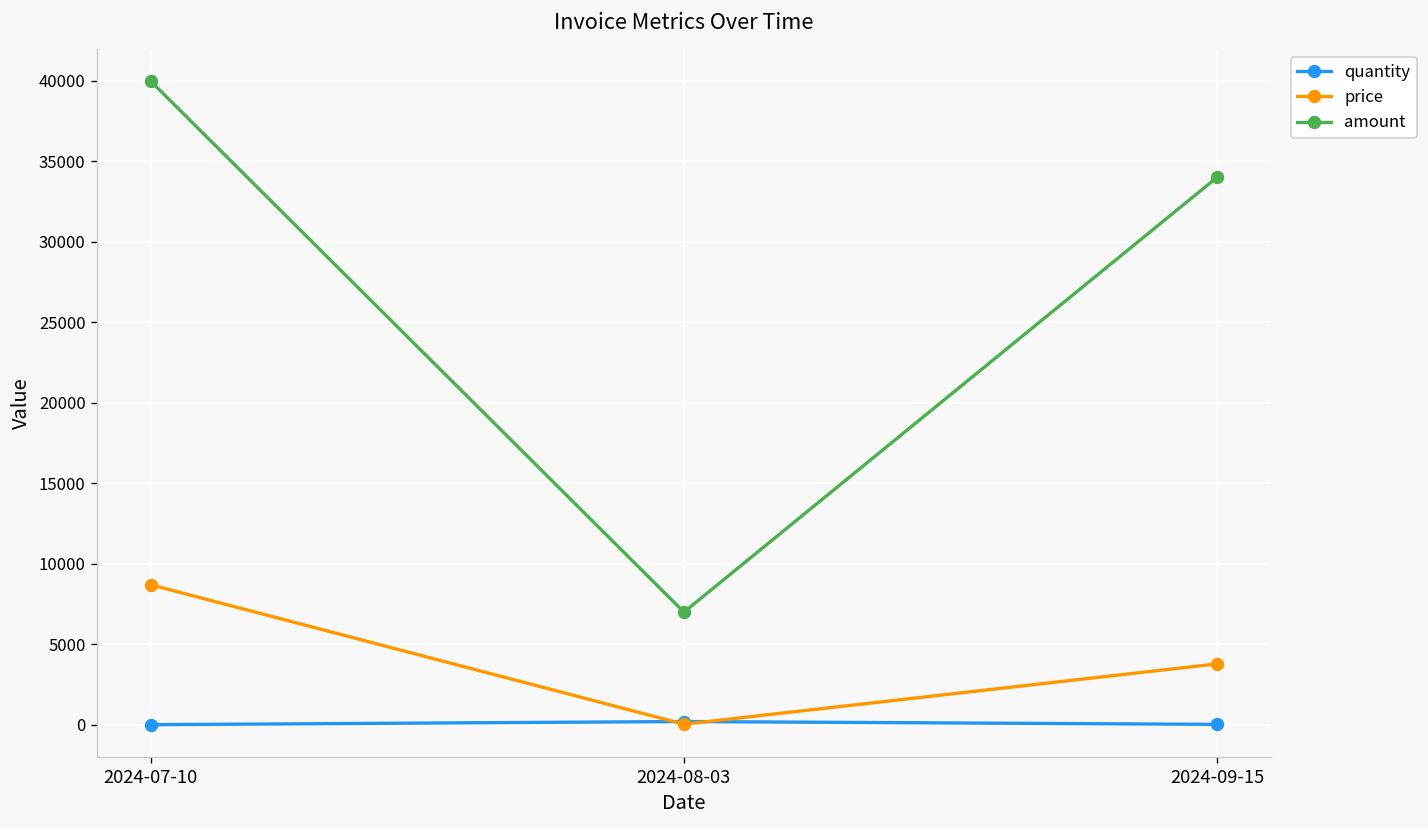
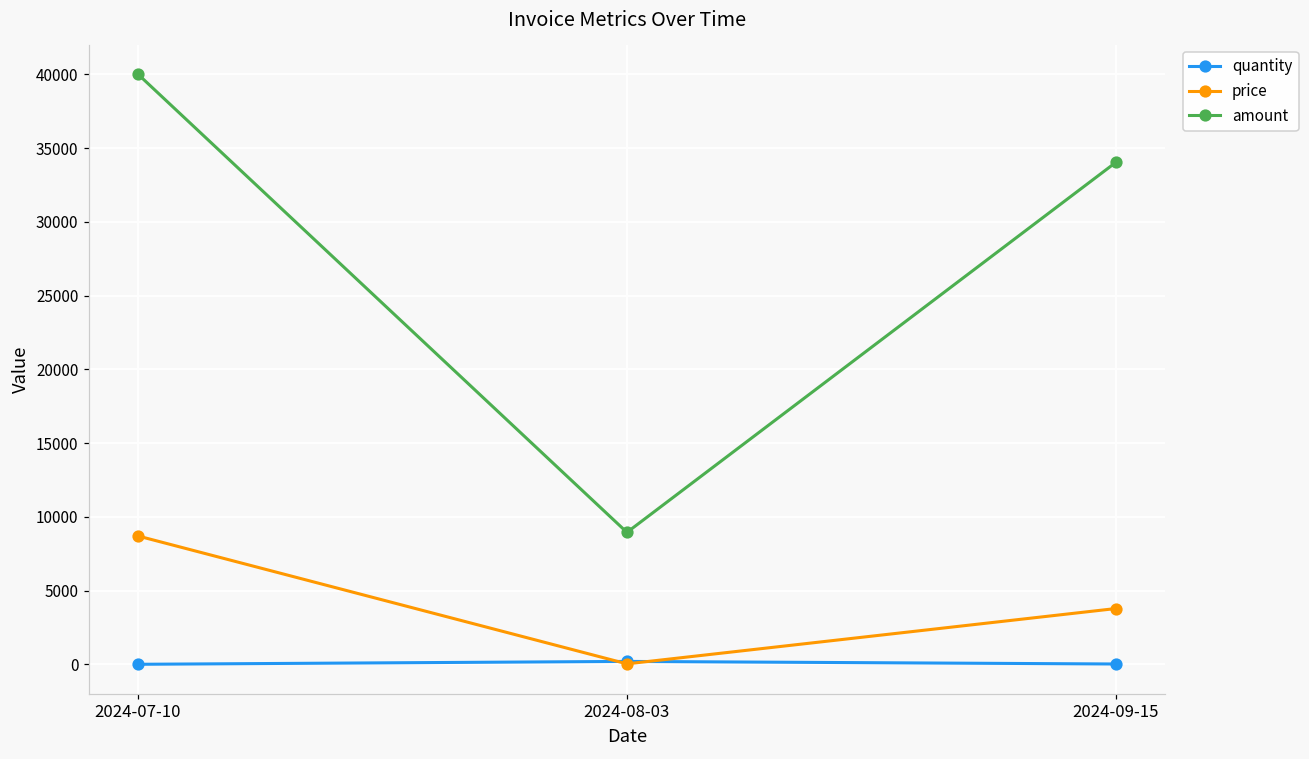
  {
    "quantity": {
      "2024-07-10": 0,
      "2024-09-15": 0
    },
    "price": {
      "2024-07-10": 8700,
      "2024-09-15": 3800
    },
    "amount": {
      "2024-07-10": 40000,
-     "2024-08-03": 7000,
+     "2024-08-03": 8900,
      "2024-09-15": 34000
    }
  }
